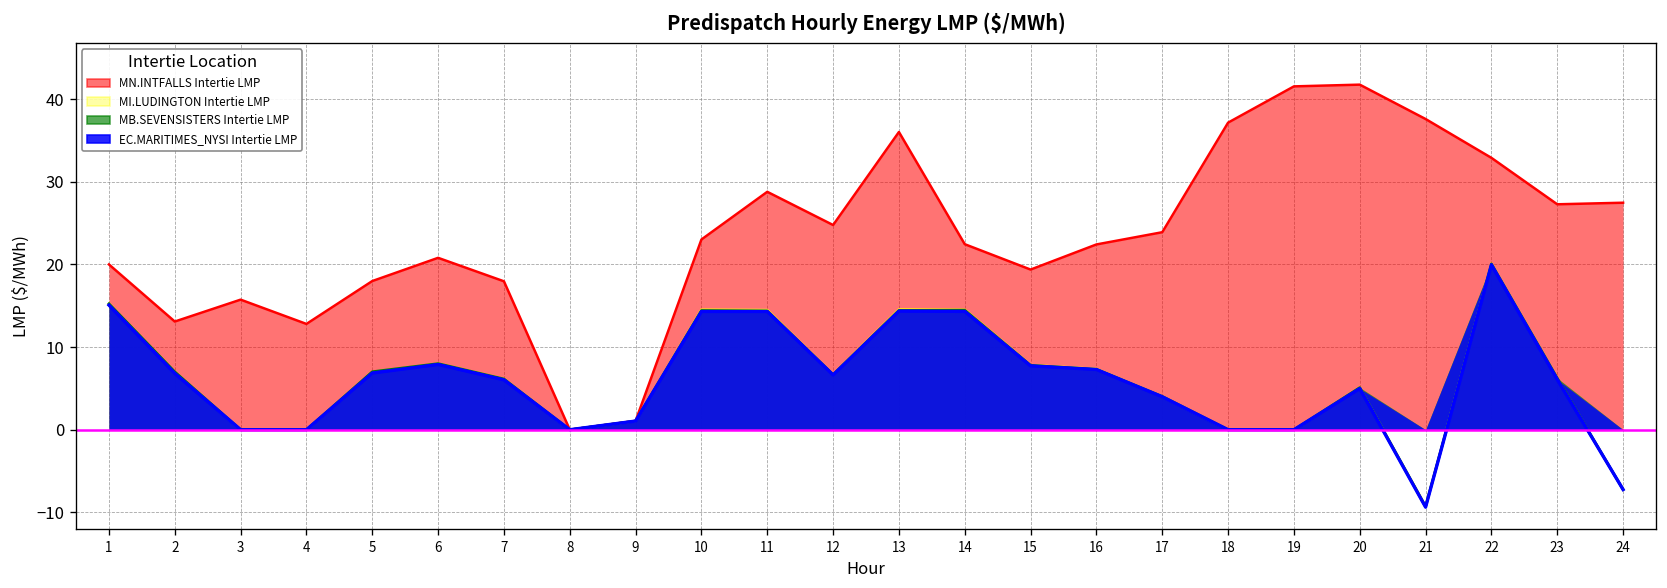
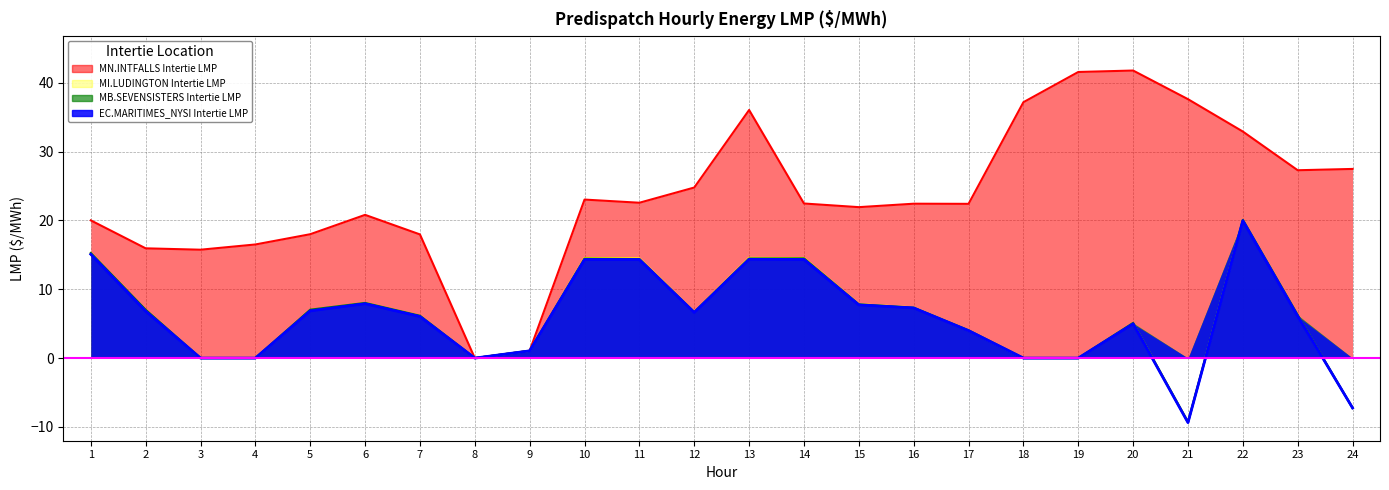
  {
    "MN.INTFALLS Intertie LMP": {
      "1": 20,
-     "2": 13,
+     "2": 16,
      "3": 16,
-     "4": 13,
+     "4": 17,
      "5": 18,
      "6": 21,
      "7": 18,
      "10": 23,
-     "11": 29,
+     "11": 23,
      "12": 25,
      "13": 36,
      "14": 22,
-     "15": 19,
+     "15": 22,
      "16": 22,
-     "17": 24,
+     "17": 22,
      "18": 37,
      "19": 42,
      "20": 42,
      "21": 38,
      "22": 33,
      "23": 27,
      "24": 27
    }
  }
